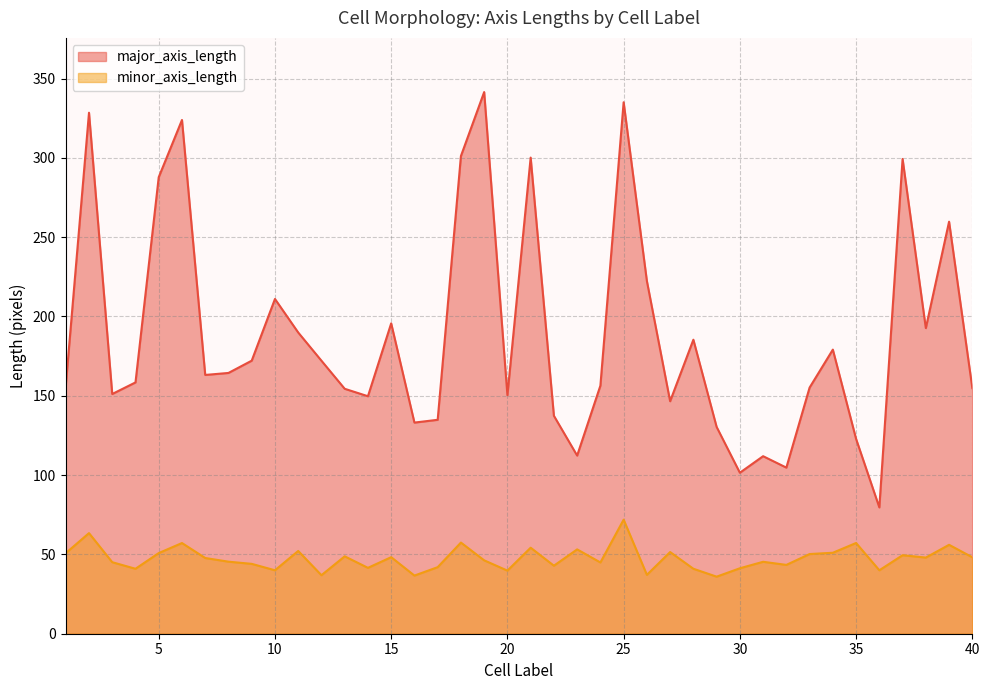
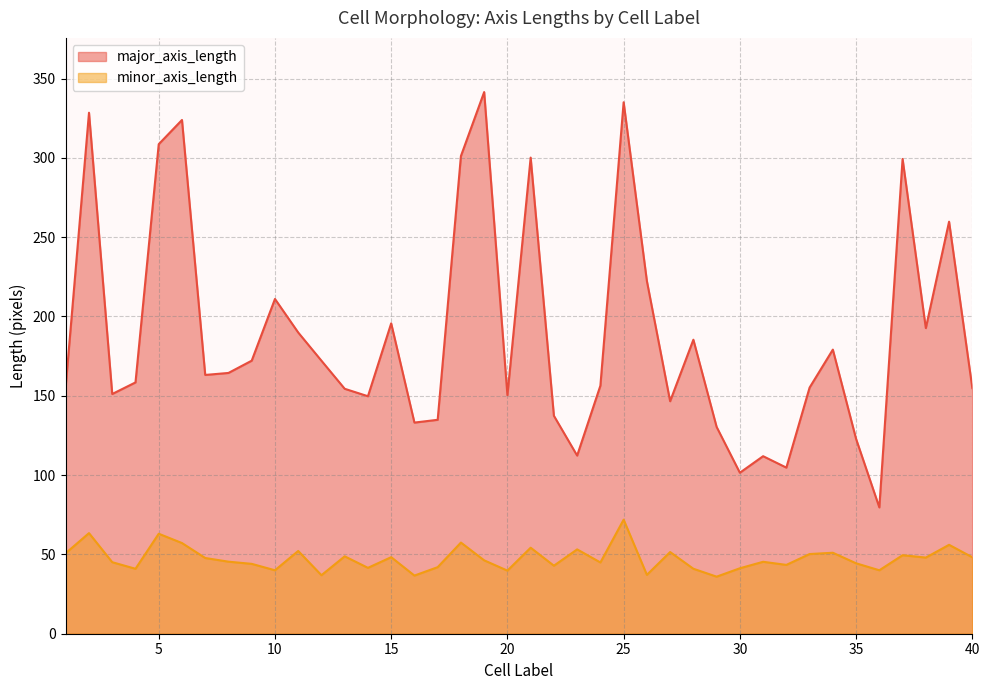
  {
    "major_axis_length": {
-     "5": 288,
+     "5": 309,
      "10": 211,
      "15": 196,
      "20": 150,
      "25": 335,
      "30": 102,
      "35": 123,
      "40": 155
    },
    "minor_axis_length": {
-     "5": 51,
+     "5": 63,
      "10": 40,
      "15": 48,
      "20": 40,
      "25": 72,
      "30": 41,
-     "35": 57,
+     "35": 44,
      "40": 48
    }
  }
